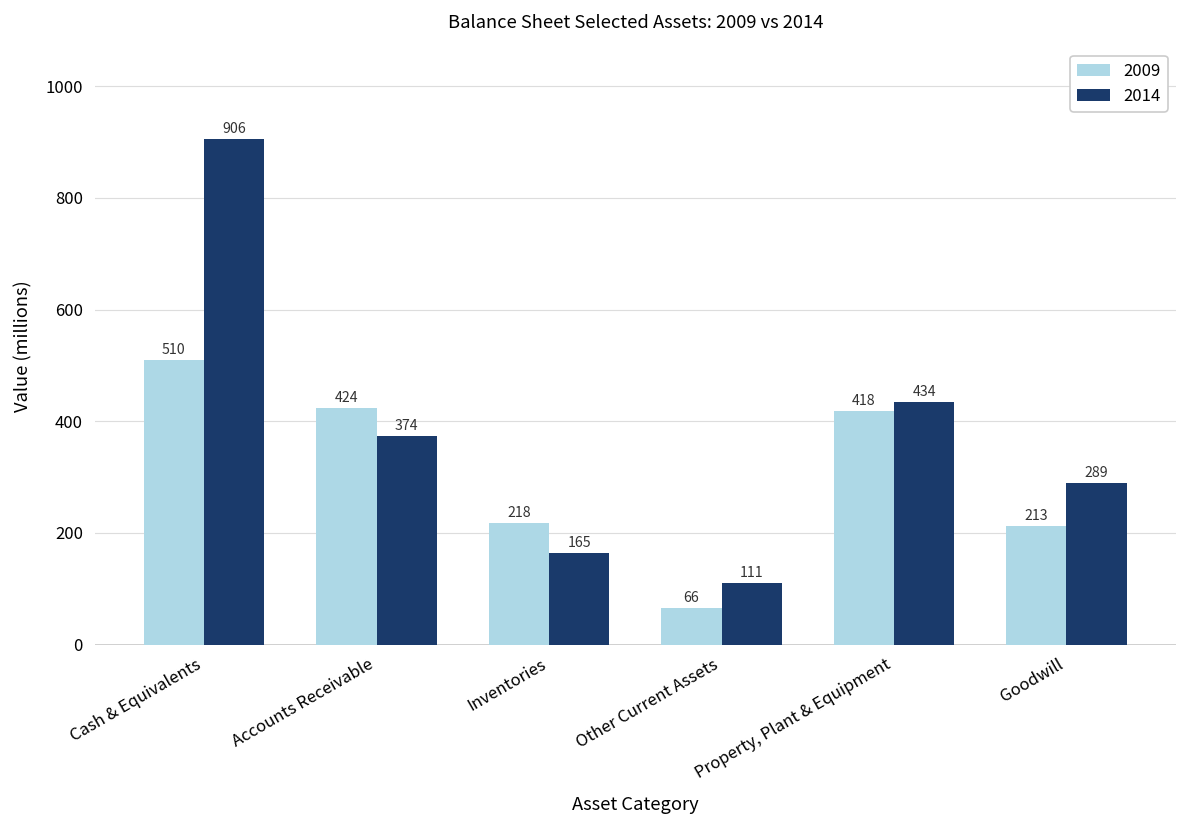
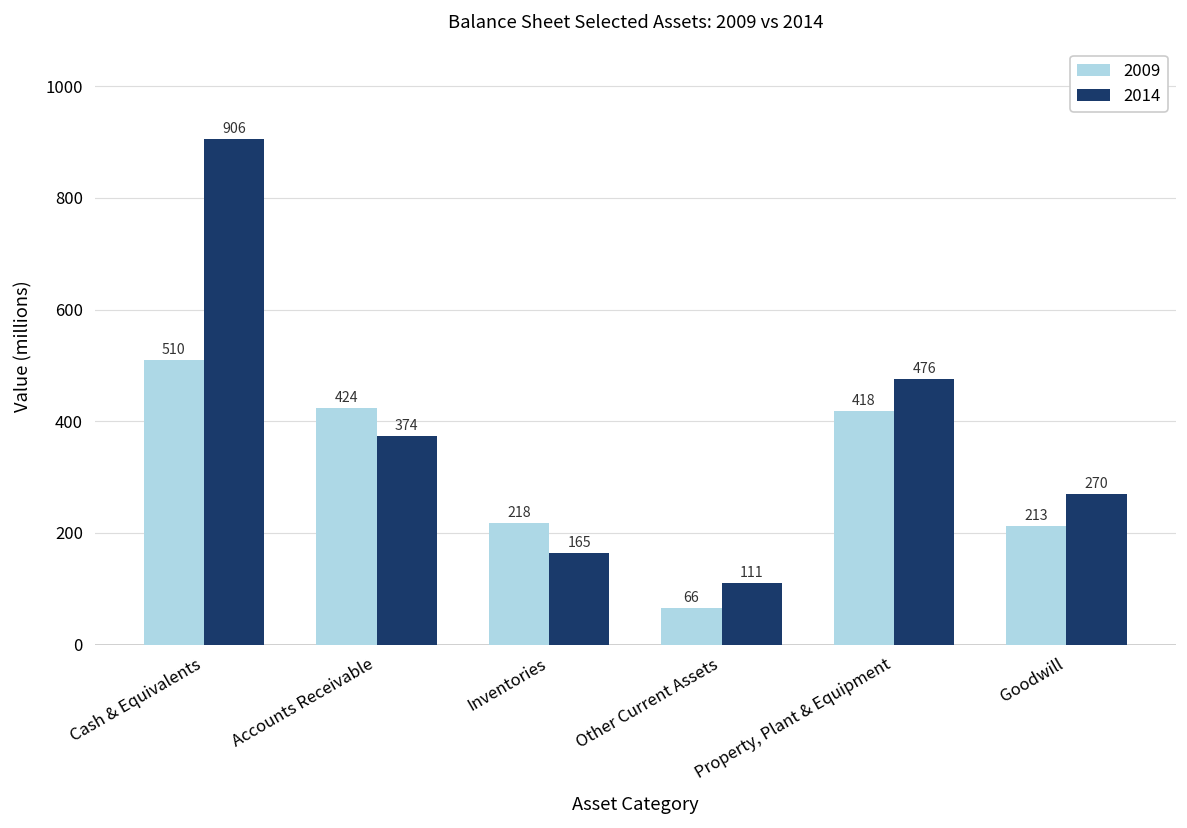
  {
    "2009": {
      "Cash & Equivalents": 510,
      "Accounts Receivable": 424,
      "Inventories": 218,
      "Other Current Assets": 66,
      "Property, Plant & Equipment": 418,
      "Goodwill": 213
    },
    "2014": {
      "Cash & Equivalents": 906,
      "Accounts Receivable": 374,
      "Inventories": 165,
      "Other Current Assets": 111,
-     "Property, Plant & Equipment": 434,
-     "Goodwill": 289
+     "Property, Plant & Equipment": 476,
+     "Goodwill": 270
    }
  }
